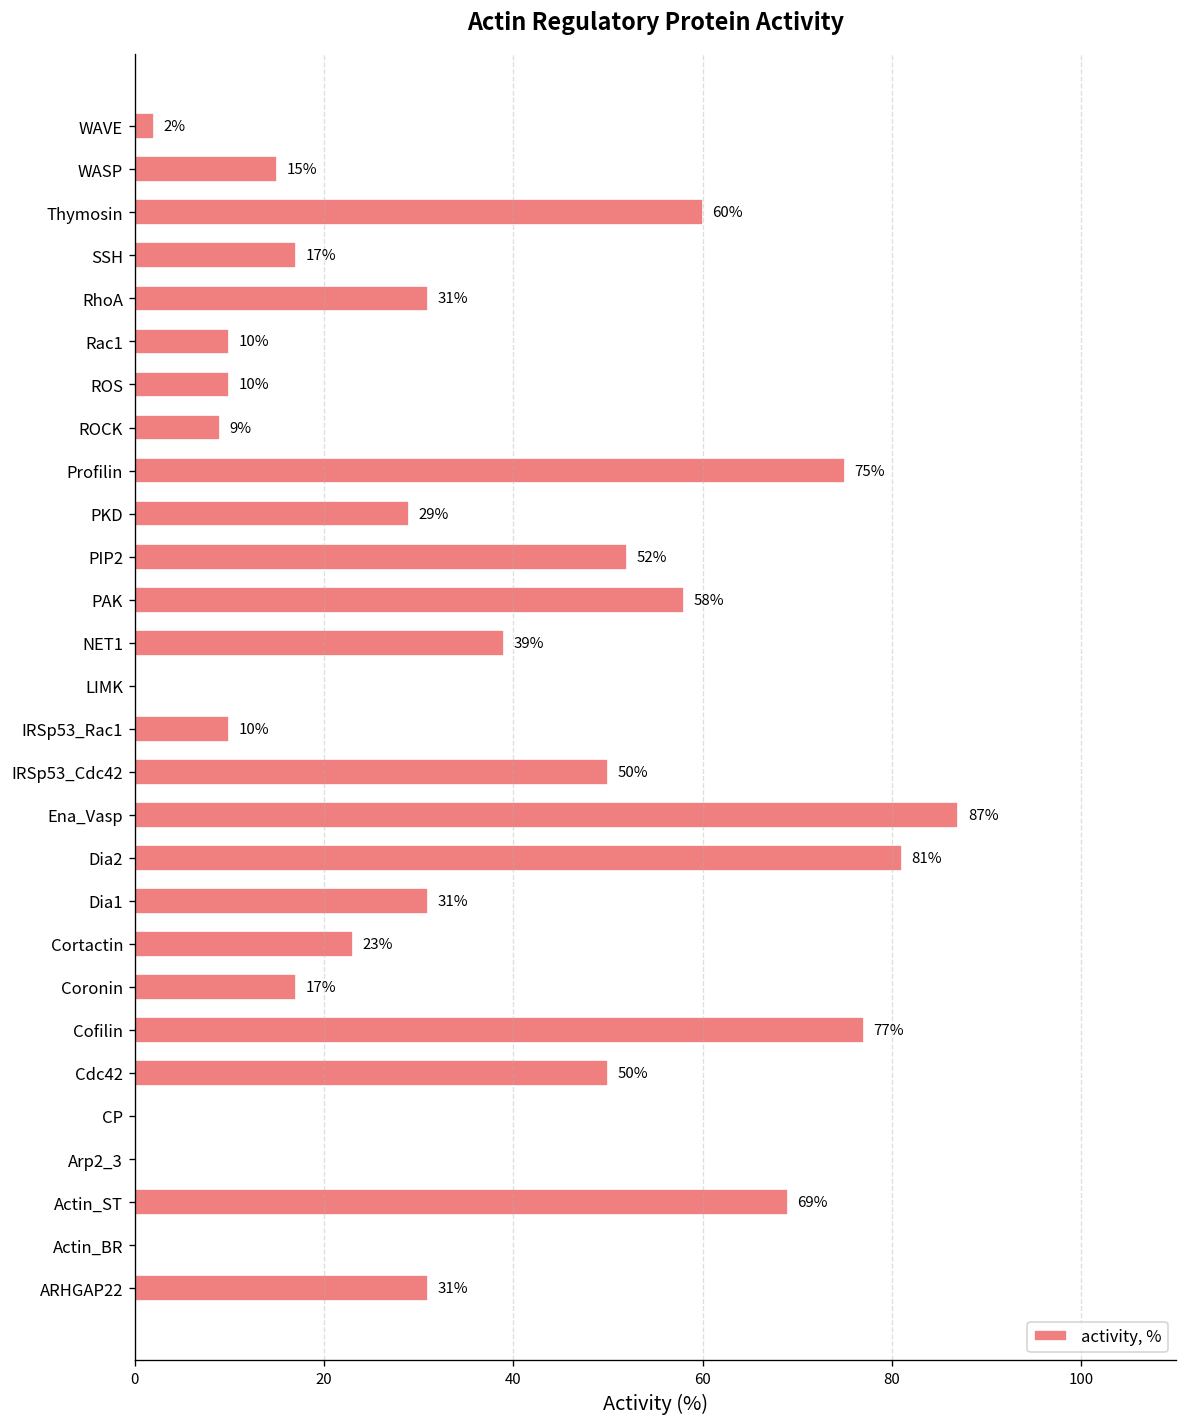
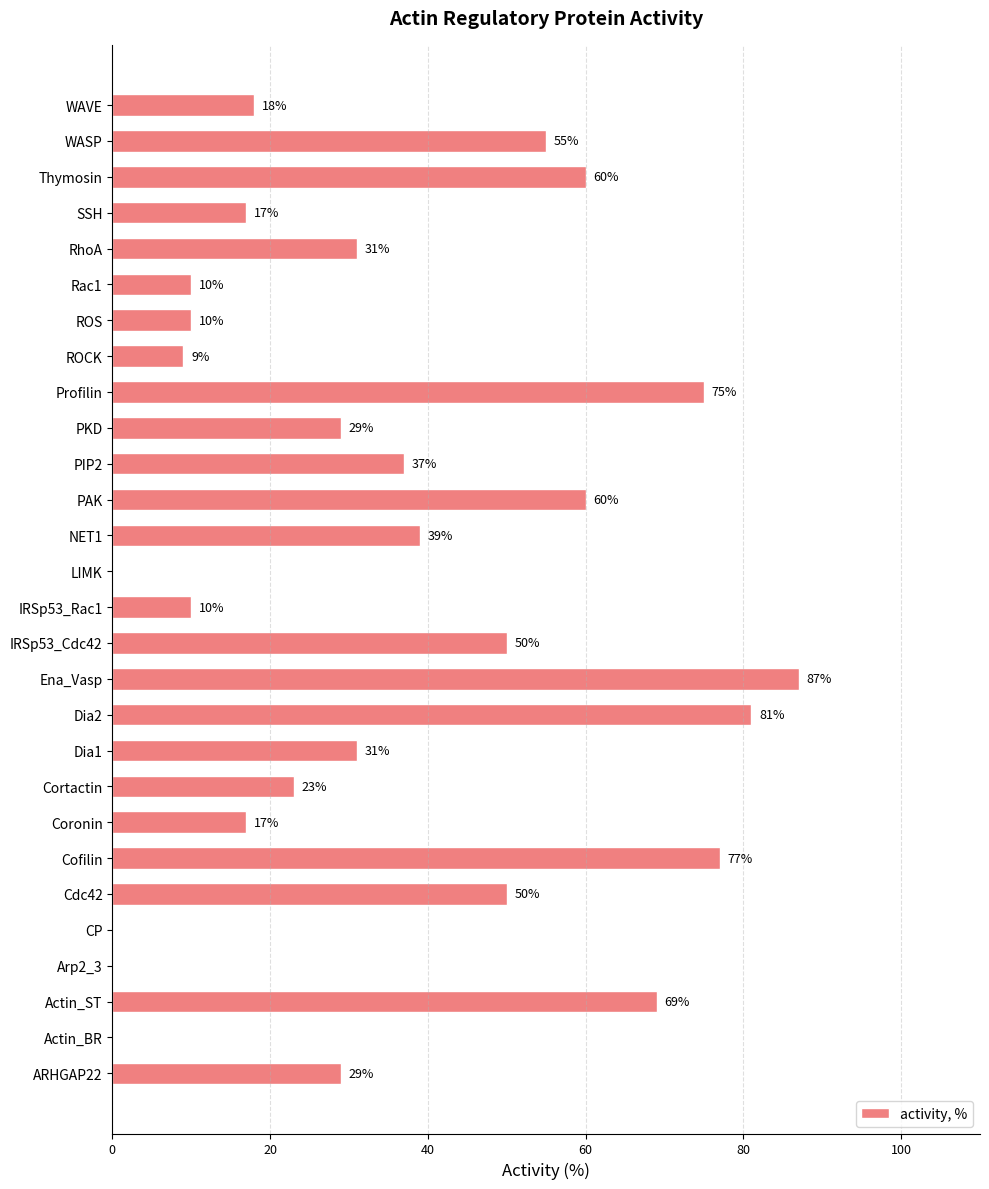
  {
-   "WAVE": "2%",
-   "WASP": "15%",
+   "WAVE": "18%",
+   "WASP": "55%",
    "Thymosin": "60%",
    "SSH": "17%",
    "RhoA": "31%",
    "Rac1": "10%",
    "ROS": "10%",
    "ROCK": "9%",
    "Profilin": "75%",
    "PKD": "29%",
-   "PIP2": "52%",
-   "PAK": "58%",
+   "PIP2": "37%",
+   "PAK": "60%",
    "NET1": "39%",
    "IRSp53_Rac1": "10%",
    "IRSp53_Cdc42": "50%",
    "Ena_Vasp": "87%",
    "Dia2": "81%",
    "Dia1": "31%",
    "Cortactin": "23%",
    "Coronin": "17%",
    "Cofilin": "77%",
    "Cdc42": "50%",
    "Actin_ST": "69%",
-   "ARHGAP22": "31%"
+   "ARHGAP22": "29%"
  }
